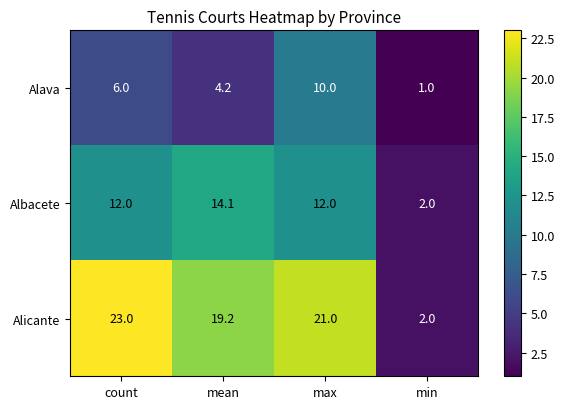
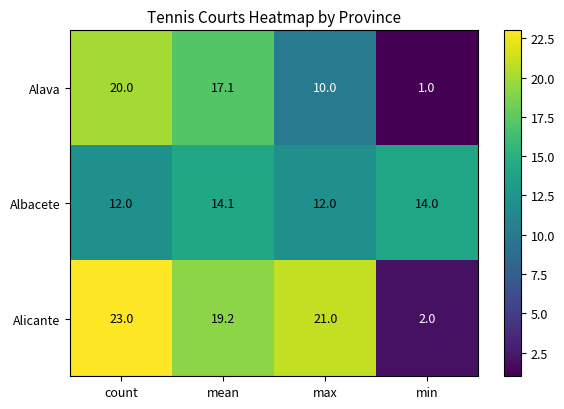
  {
    "Alava": {
-     "count": 6.0,
-     "mean": 4.2,
+     "count": 20.0,
+     "mean": 17.1,
      "max": 10.0,
      "min": 1.0
    },
    "Albacete": {
      "count": 12.0,
      "mean": 14.1,
      "max": 12.0,
-     "min": 2.0
+     "min": 14.0
    },
    "Alicante": {
      "count": 23.0,
      "mean": 19.2,
      "max": 21.0,
      "min": 2.0
    }
  }
